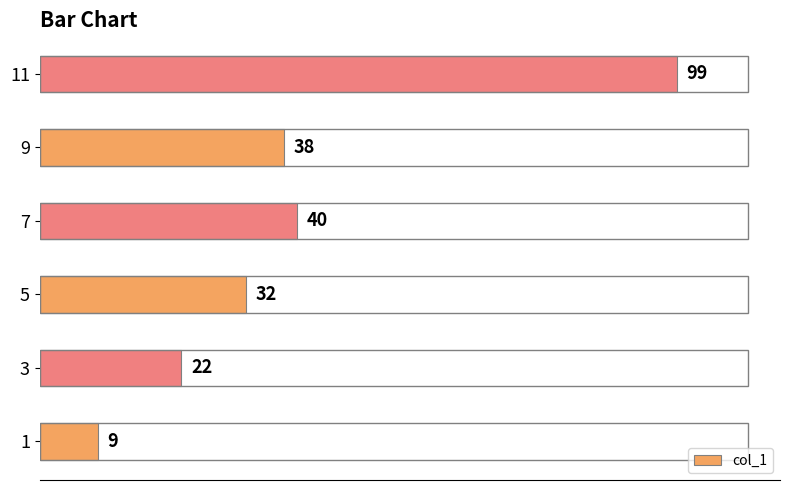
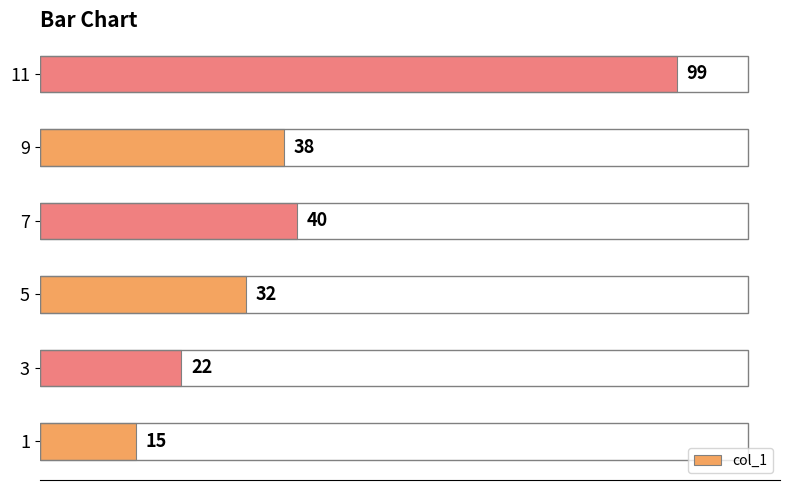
  {
    "11": 99,
    "9": 38,
    "7": 40,
    "5": 32,
    "3": 22,
-   "1": 9
+   "1": 15
  }
